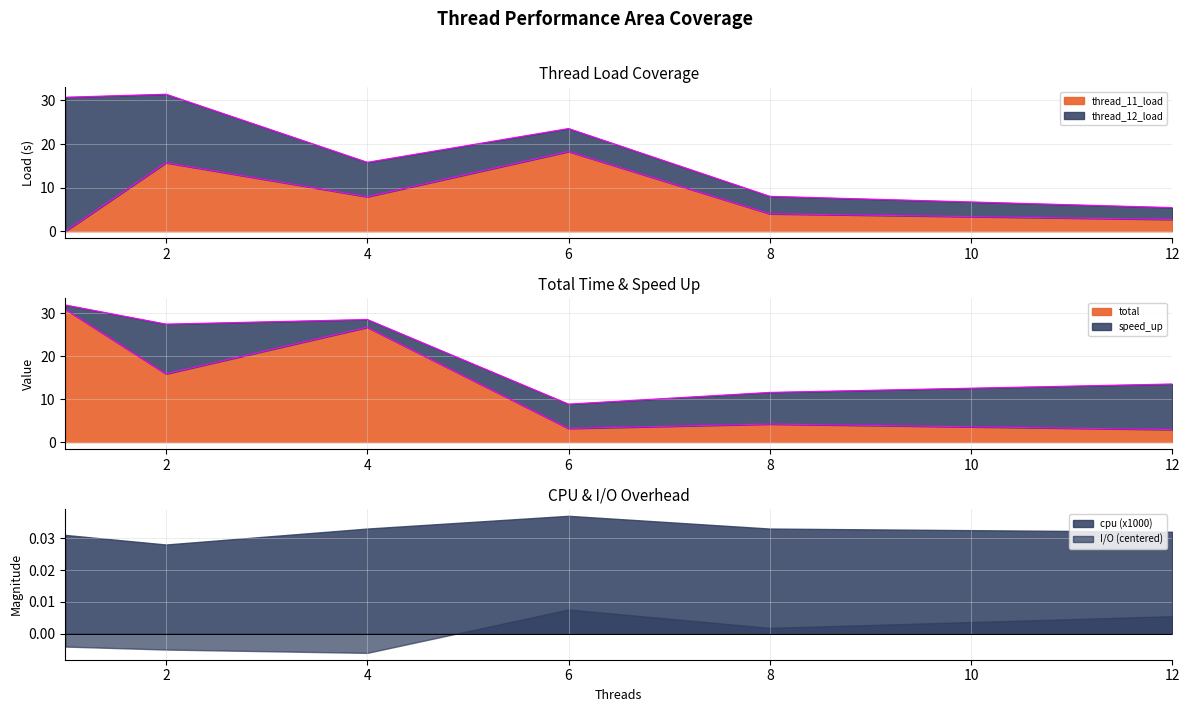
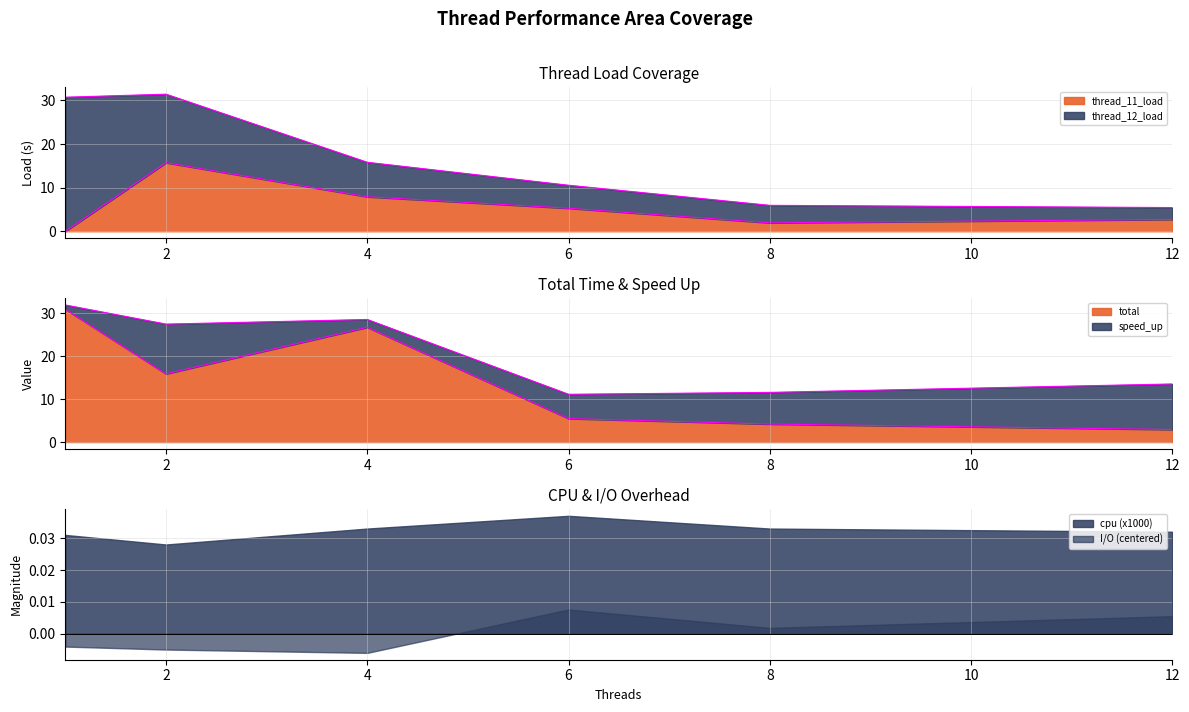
  {
    "Thread Load Coverage": {
      "thread_11_load": {
        "2": 16,
        "4": 8,
-       "6": 18,
-       "8": 4,
+       "6": 5,
+       "8": 2,
        "12": 3
      },
      "thread_12_load": {
        "2": 16,
        "4": 8,
        "6": 5,
        "8": 4,
        "12": 3
      }
    },
    "Total Time & Speed Up": {
      "total": {
        "2": 16,
        "4": 27,
-       "6": 3,
+       "6": 5,
        "8": 4,
        "12": 3
      },
      "speed_up": {
        "2": 12,
        "4": 2,
        "6": 6,
        "8": 7,
        "12": 11
      }
    }
  }
